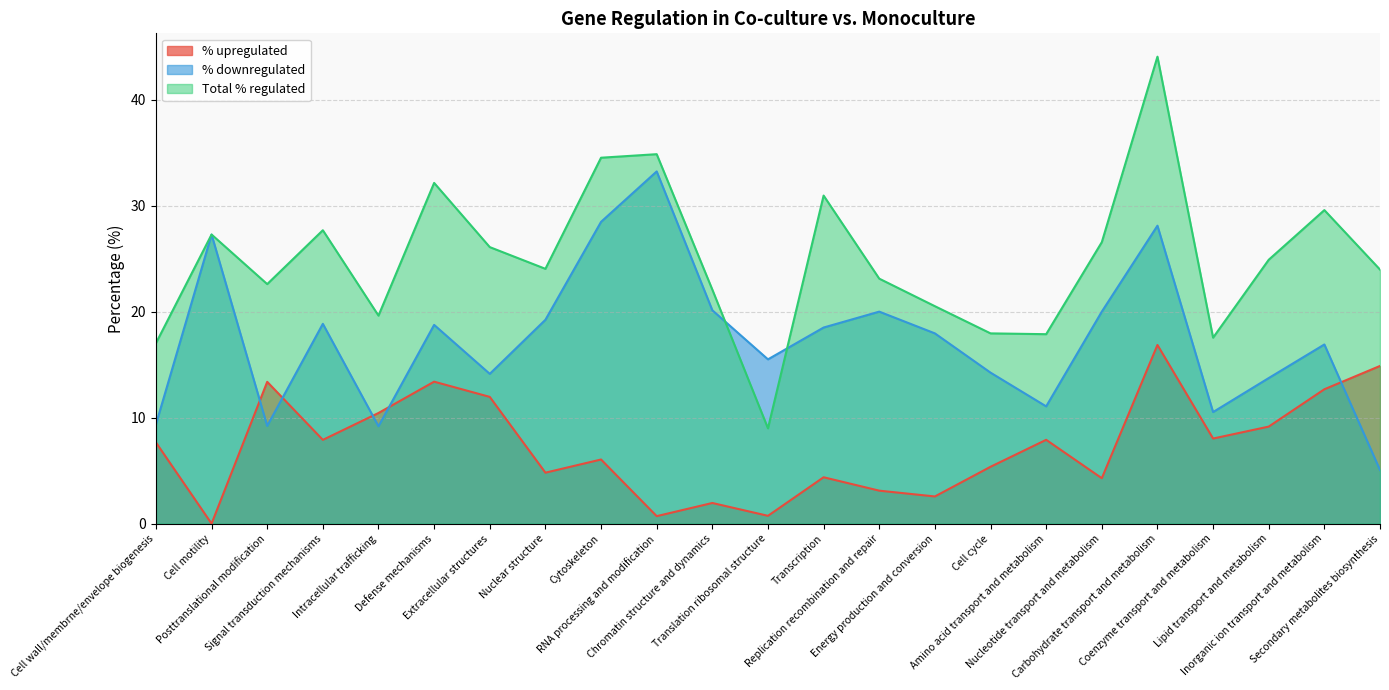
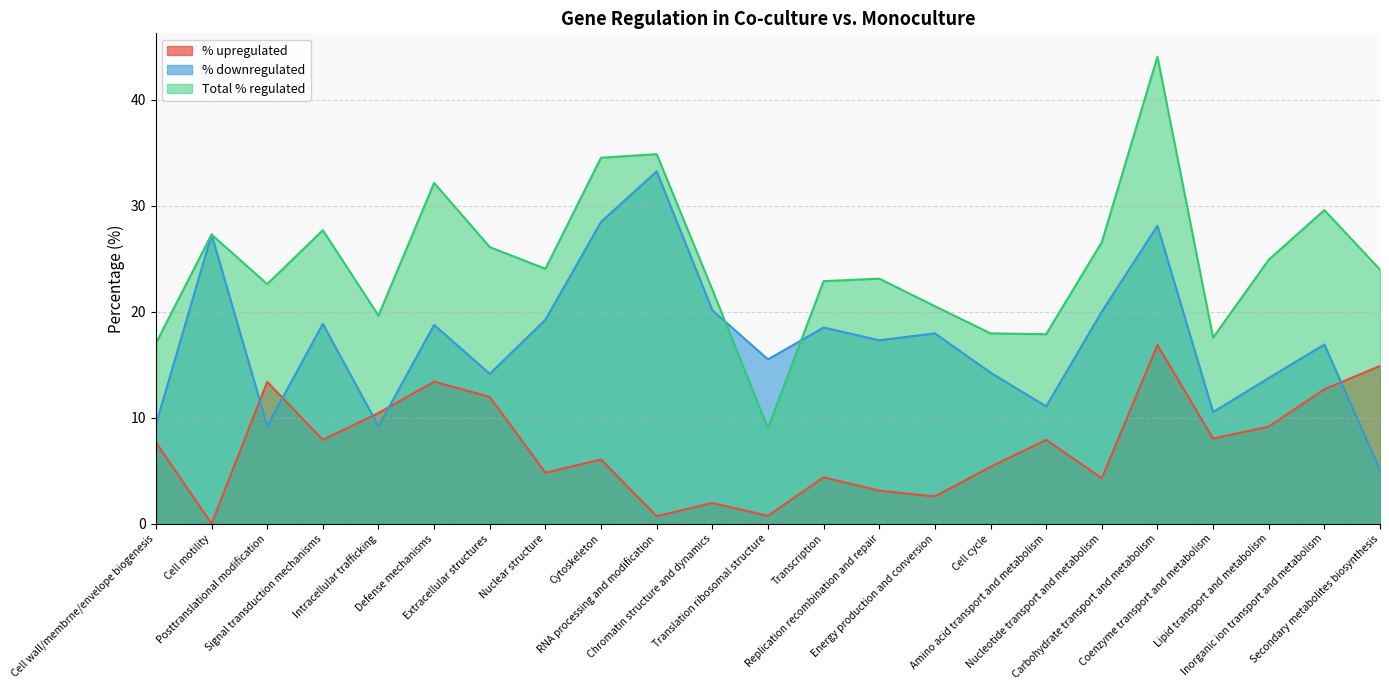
  {
    "% upregulated": {
      "Cell wall/membrne/envelope biogenesis": 7.7,
      "Cell motility": 0.0,
      "Posttranslational modification": 13.4,
      "Signal transduction mechanisms": 7.9,
      "Intracellular trafficking": 10.4,
      "Defense mechanisms": 13.4,
      "Extracellular structures": 12.0,
      "Nuclear structure": 4.8,
      "Cytoskeleton": 6.0,
      "RNA processing and modification": 0.7,
      "Chromatin structure and dynamics": 1.9,
      "Translation ribosomal structure": 0.7,
      "Transcription": 4.4,
      "Replication recombination and repair": 3.1,
      "Energy production and conversion": 2.6,
      "Cell cycle": 5.4,
      "Amino acid transport and metabolism": 7.9,
      "Nucleotide transport and metabolism": 4.3,
      "Carbohydrate transport and metabolism": 16.9,
      "Coenzyme transport and metabolism": 8.0,
      "Lipid transport and metabolism": 9.2,
      "Inorganic ion transport and metabolism": 12.7,
      "Secondary metabolites biosynthesis": 14.9
    },
    "% downregulated": {
      "Cell wall/membrne/envelope biogenesis": 9.4,
      "Posttranslational modification": 9.2,
      "Signal transduction mechanisms": 18.8,
      "Intracellular trafficking": 9.2,
      "Defense mechanisms": 18.8,
      "Extracellular structures": 14.1,
      "Nuclear structure": 19.2,
      "Cytoskeleton": 28.5,
      "RNA processing and modification": 33.2,
      "Chromatin structure and dynamics": 20.1,
      "Translation ribosomal structure": 15.5,
      "Transcription": 18.5,
-     "Replication recombination and repair": 20.0,
+     "Replication recombination and repair": 17.3,
      "Energy production and conversion": 17.9,
      "Cell cycle": 14.2,
      "Amino acid transport and metabolism": 11.1,
      "Nucleotide transport and metabolism": 20.0,
      "Carbohydrate transport and metabolism": 28.1,
      "Coenzyme transport and metabolism": 10.5,
      "Lipid transport and metabolism": 13.7,
      "Inorganic ion transport and metabolism": 16.9,
      "Secondary metabolites biosynthesis": 5.1
    },
    "Total % regulated": {
      "Cell wall/membrne/envelope biogenesis": 17.0,
      "Posttranslational modification": 22.6,
      "Signal transduction mechanisms": 27.7,
      "Intracellular trafficking": 19.6,
      "Defense mechanisms": 32.1,
      "Extracellular structures": 26.1,
      "Nuclear structure": 24.0,
      "Cytoskeleton": 34.5,
      "RNA processing and modification": 34.9,
      "Chromatin structure and dynamics": 22.1,
      "Translation ribosomal structure": 9.0,
-     "Transcription": 30.9,
+     "Transcription": 22.9,
      "Replication recombination and repair": 23.1,
      "Energy production and conversion": 20.5,
      "Cell cycle": 17.9,
      "Amino acid transport and metabolism": 17.9,
      "Nucleotide transport and metabolism": 26.6,
      "Carbohydrate transport and metabolism": 44.1,
      "Coenzyme transport and metabolism": 17.5,
      "Lipid transport and metabolism": 24.9,
      "Inorganic ion transport and metabolism": 29.6,
      "Secondary metabolites biosynthesis": 24.0
    }
  }
